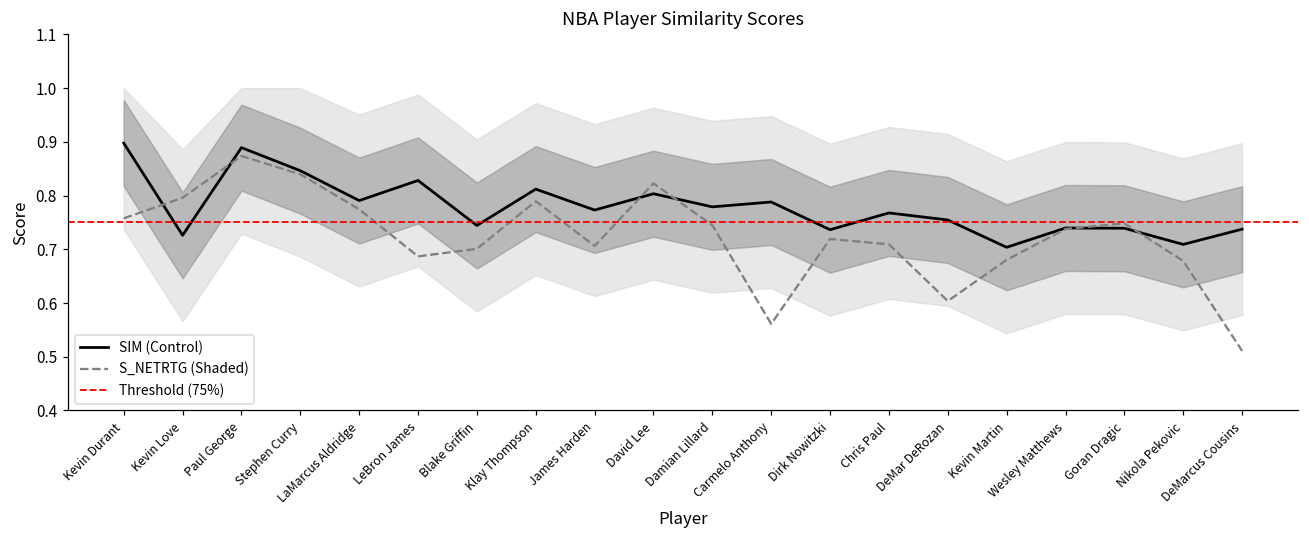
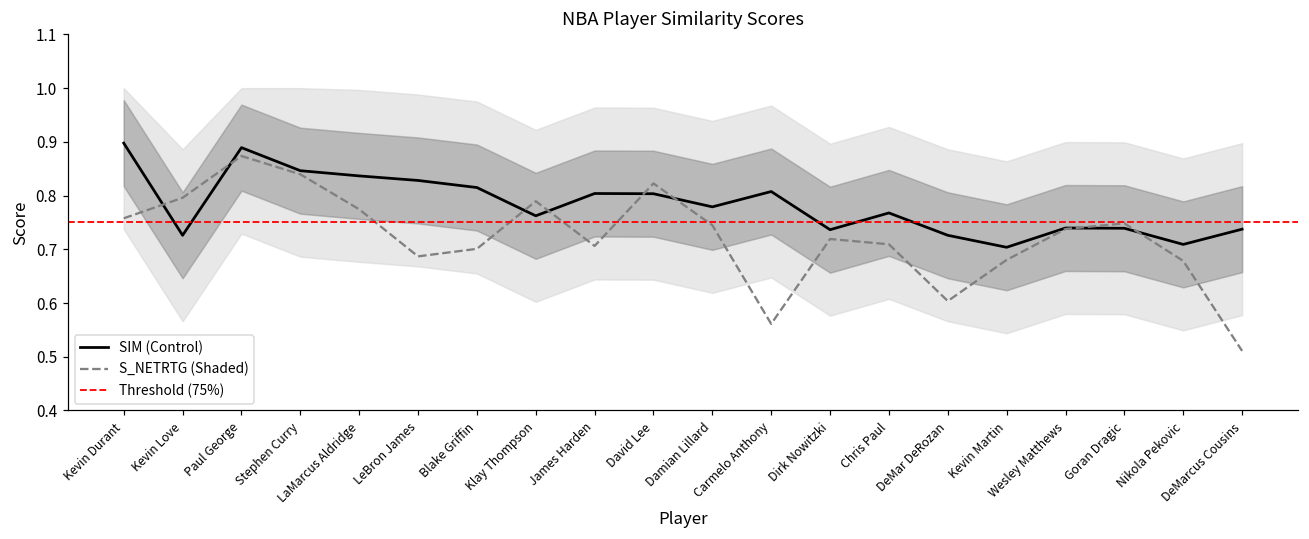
  {
    "SIM (Control)": {
      "Kevin Durant": 0.90,
      "Kevin Love": 0.73,
      "Paul George": 0.89,
      "Stephen Curry": 0.85,
-     "LaMarcus Aldridge": 0.79,
+     "LaMarcus Aldridge": 0.84,
      "LeBron James": 0.83,
-     "Blake Griffin": 0.74,
-     "Klay Thompson": 0.81,
-     "James Harden": 0.77,
+     "Blake Griffin": 0.82,
+     "Klay Thompson": 0.76,
+     "James Harden": 0.80,
      "David Lee": 0.80,
      "Damian Lillard": 0.78,
-     "Carmelo Anthony": 0.79,
+     "Carmelo Anthony": 0.81,
      "Dirk Nowitzki": 0.74,
      "Chris Paul": 0.77,
-     "DeMar DeRozan": 0.75,
+     "DeMar DeRozan": 0.73,
      "Kevin Martin": 0.70,
      "Goran Dragic": 0.74,
      "Nikola Pekovic": 0.71,
      "DeMarcus Cousins": 0.74
    }
  }
